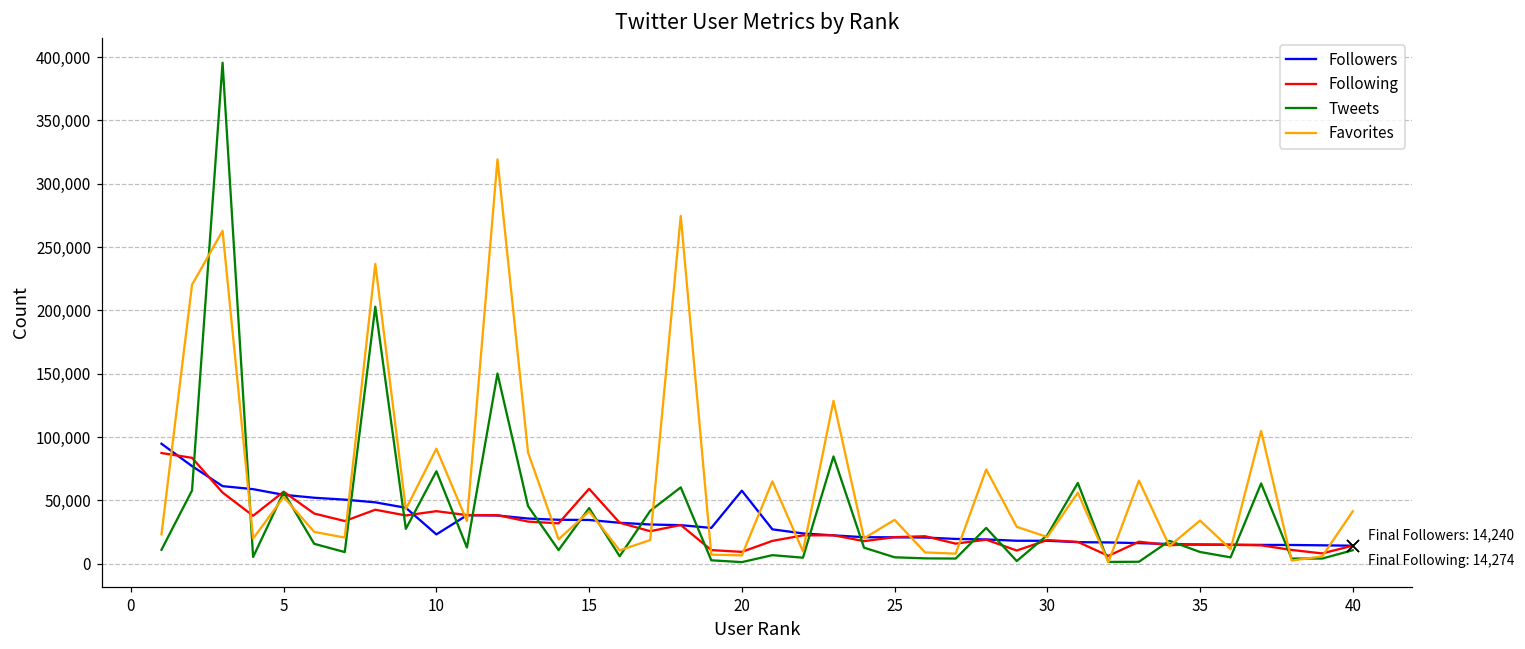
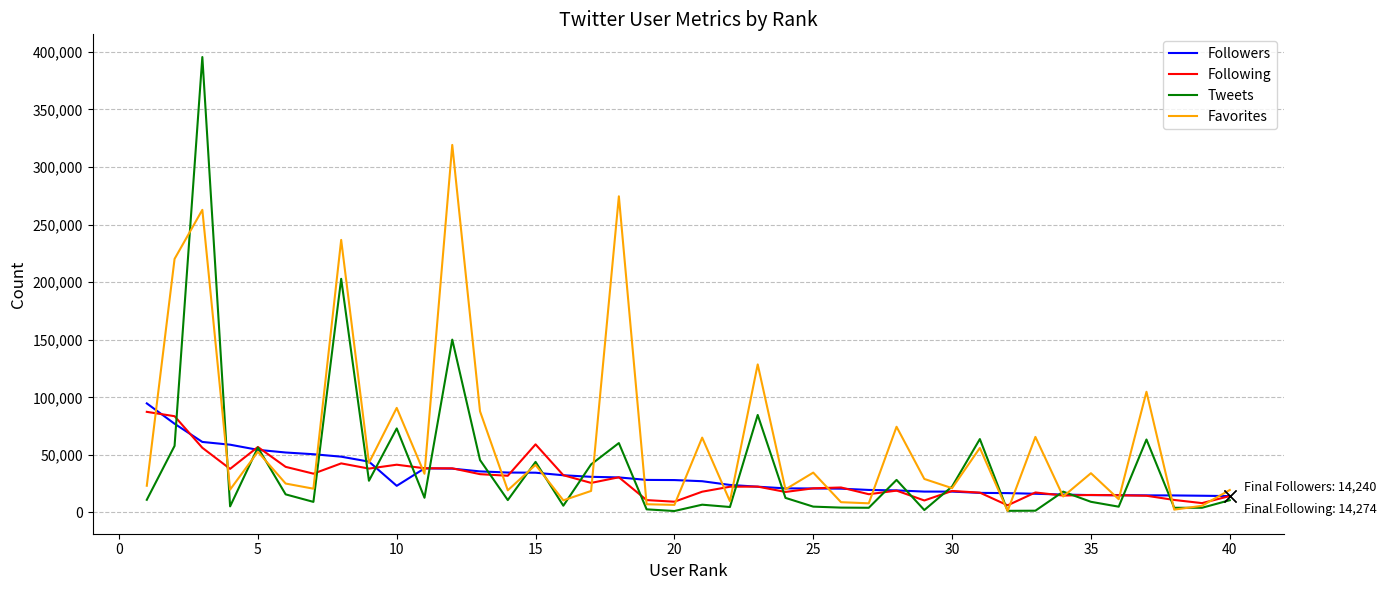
  {
    "Followers": {
      "10": "23,000",
      "15": "35,000",
-     "20": "58,000"
+     "20": "28,000"
    },
    "Following": {
      "10": "42,000",
      "15": "59,000",
      "20": "9,000"
    },
    "Tweets": {
      "10": "73,000",
      "15": "44,000",
      "20": "1,000",
      "25": "5,000",
      "35": "9,000"
    },
    "Favorites": {
      "10": "91,000",
      "15": "41,000",
      "20": "7,000",
      "25": "35,000",
      "35": "34,000",
-     "40": "41,000"
+     "40": "20,000"
    }
  }
